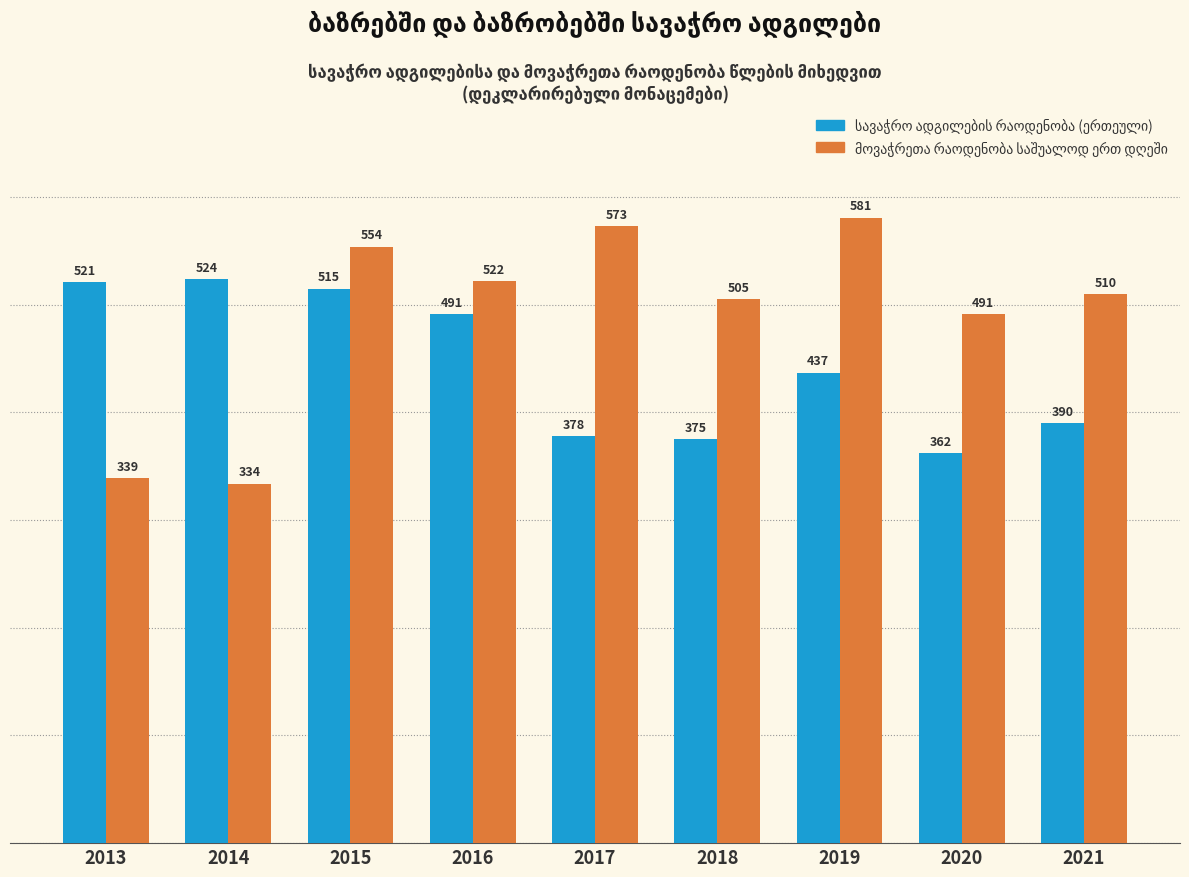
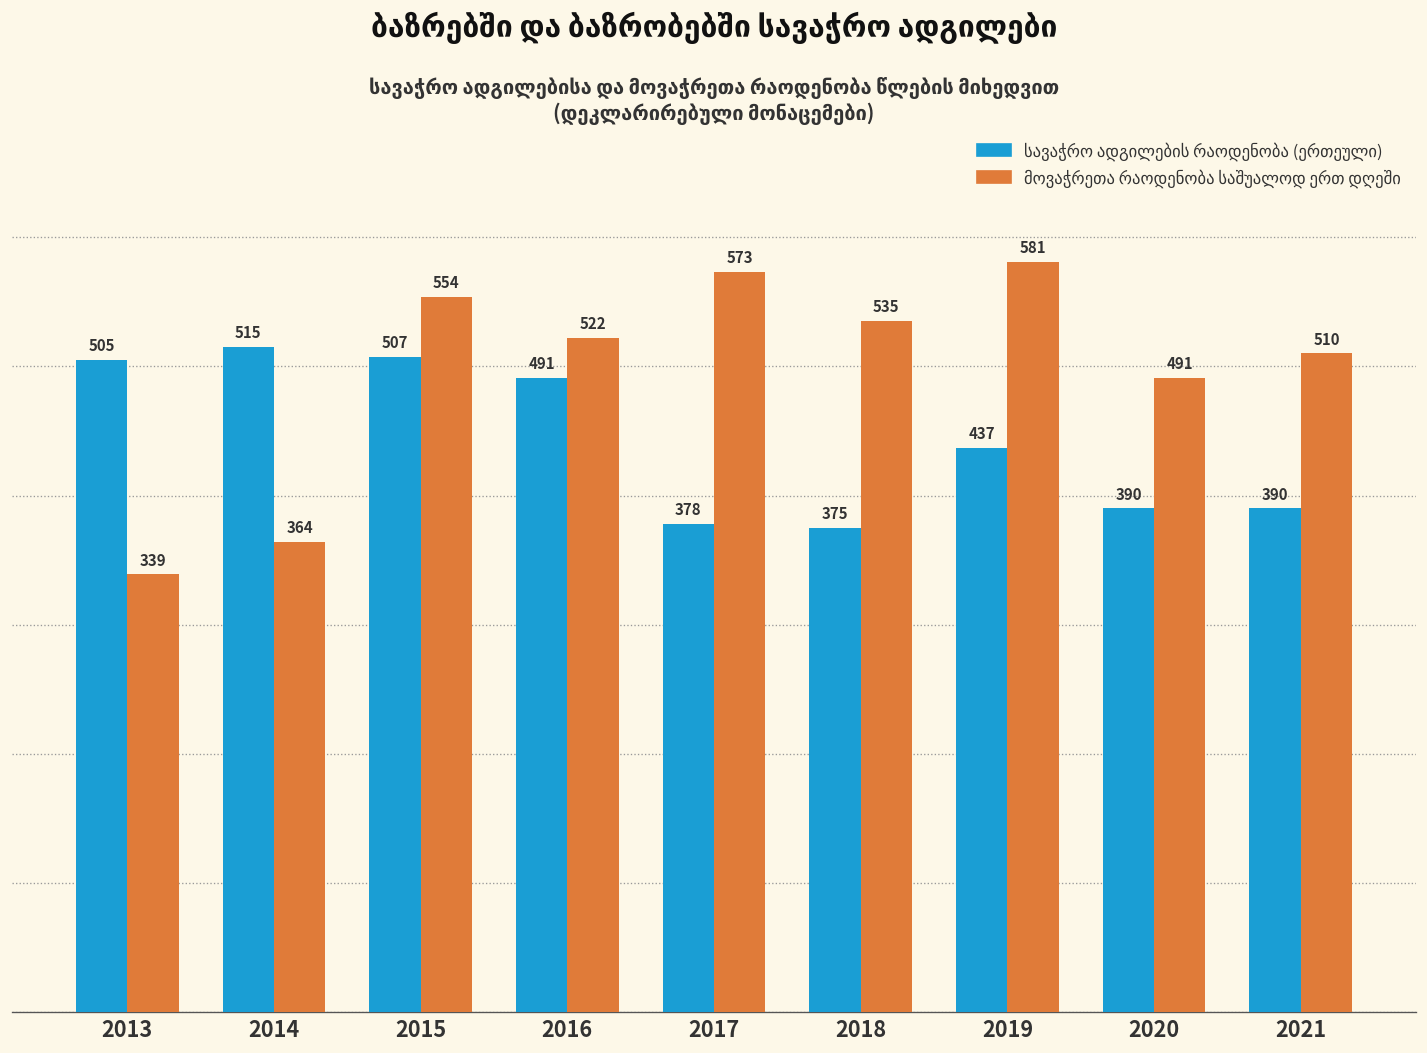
  {
    "სავაჭრო ადგილების რაოდენობა (ერთეული)": {
-     "2013": 521,
-     "2014": 524,
-     "2015": 515,
+     "2013": 505,
+     "2014": 515,
+     "2015": 507,
      "2016": 491,
      "2017": 378,
      "2018": 375,
      "2019": 437,
-     "2020": 362,
+     "2020": 390,
      "2021": 390
    },
    "მოვაჭრეთა რაოდენობა საშუალოდ ერთ დღეში": {
      "2013": 339,
-     "2014": 334,
+     "2014": 364,
      "2015": 554,
      "2016": 522,
      "2017": 573,
-     "2018": 505,
+     "2018": 535,
      "2019": 581,
      "2020": 491,
      "2021": 510
    }
  }
